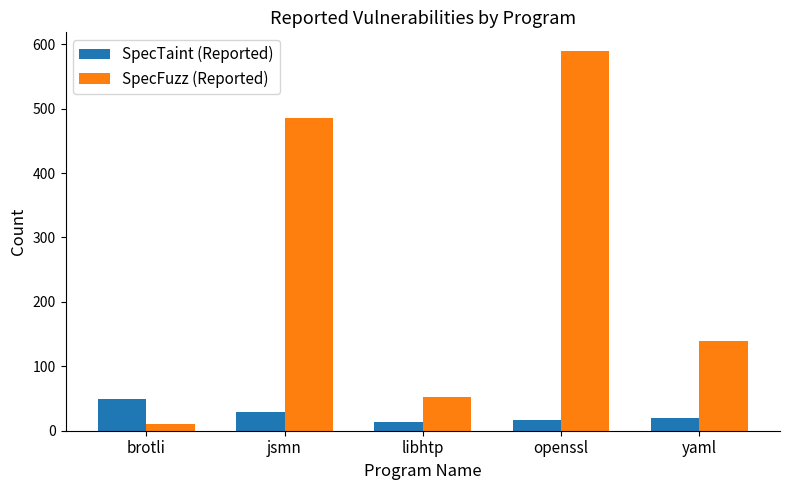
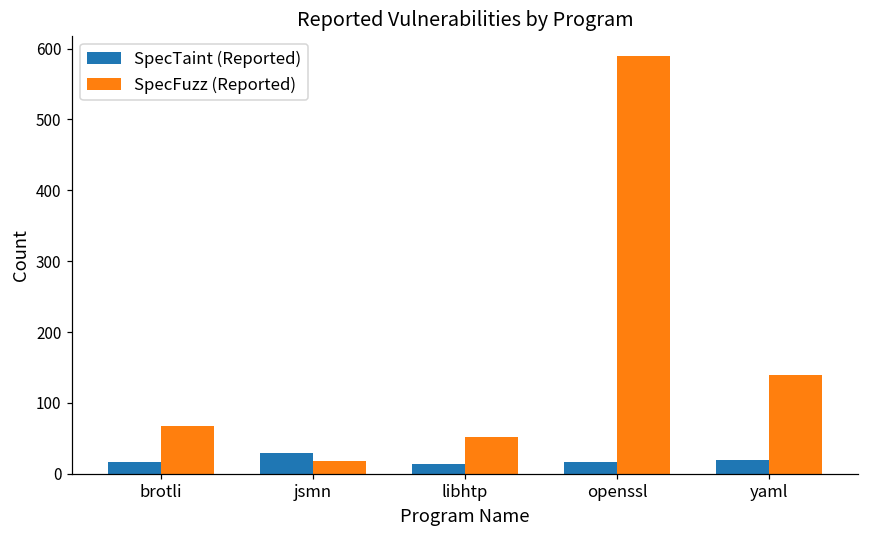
  {
    "SpecTaint (Reported)": {
-     "brotli": 50,
+     "brotli": 20,
      "jsmn": 30,
      "libhtp": 10,
      "openssl": 20,
      "yaml": 20
    },
    "SpecFuzz (Reported)": {
-     "brotli": 10,
-     "jsmn": 490,
+     "brotli": 70,
+     "jsmn": 20,
      "libhtp": 50,
      "openssl": 590,
      "yaml": 140
    }
  }
